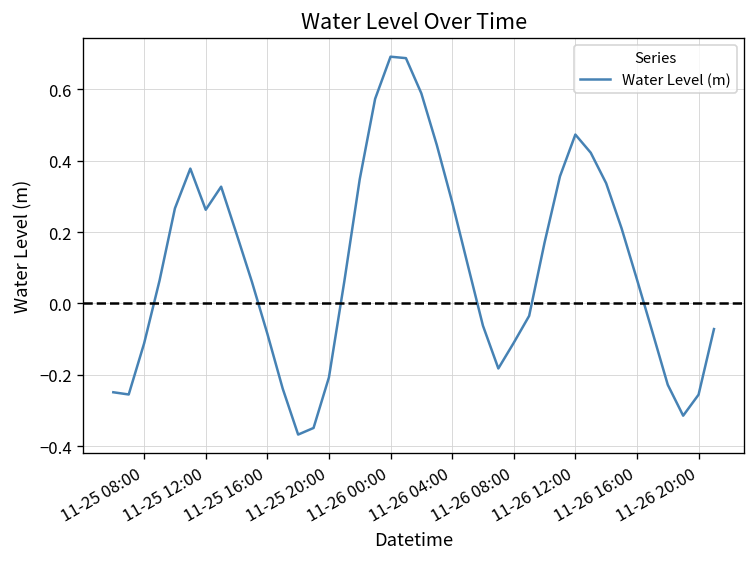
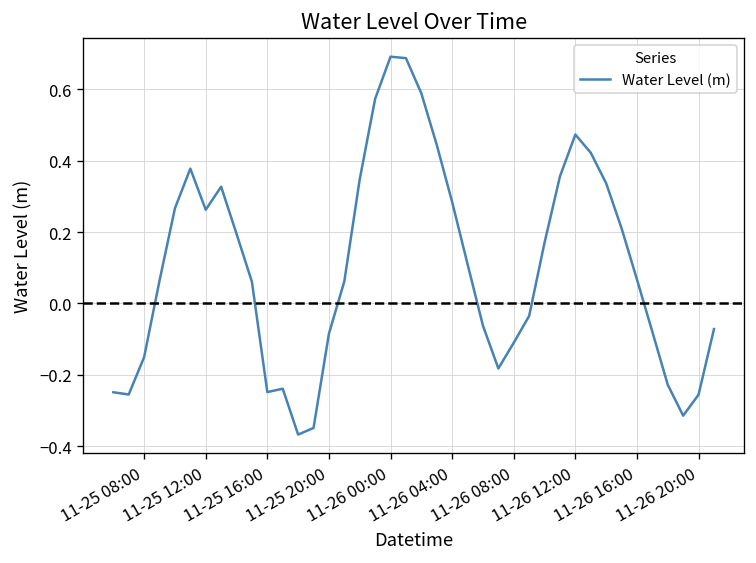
  {
-   "11-25 08:00": -0.11,
+   "11-25 08:00": -0.15,
    "11-25 12:00": 0.26,
-   "11-25 16:00": -0.08,
-   "11-25 20:00": -0.21,
+   "11-25 16:00": -0.25,
+   "11-25 20:00": -0.08,
    "11-26 00:00": 0.69,
    "11-26 04:00": 0.28,
    "11-26 08:00": -0.11,
    "11-26 12:00": 0.47,
    "11-26 16:00": 0.07,
    "11-26 20:00": -0.26
  }
